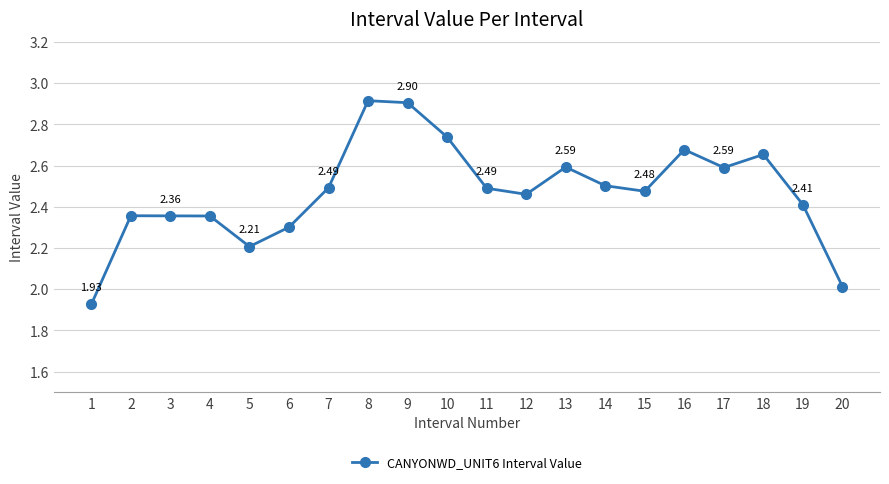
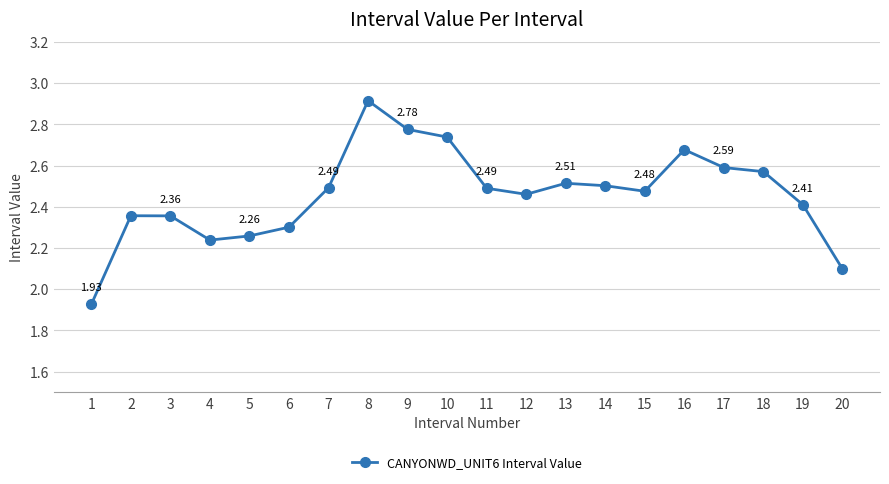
  {
    "1": 1.93,
    "3": 2.36,
-   "4": 2.36,
-   "5": 2.21,
+   "4": 2.24,
+   "5": 2.26,
    "7": 2.49,
-   "9": 2.90,
+   "9": 2.78,
    "11": 2.49,
-   "13": 2.59,
+   "13": 2.51,
    "15": 2.48,
    "17": 2.59,
-   "18": 2.65,
+   "18": 2.57,
    "19": 2.41,
-   "20": 2.01
+   "20": 2.10
  }
